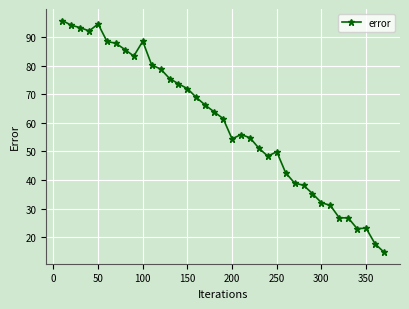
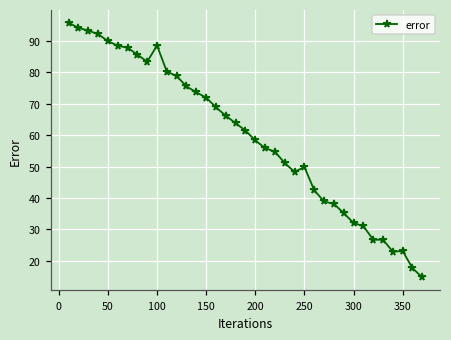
  {
-   "50": 95,
+   "50": 90,
    "100": 88,
    "150": 72,
-   "200": 54,
+   "200": 58,
    "250": 50,
    "300": 32,
    "350": 23
  }
